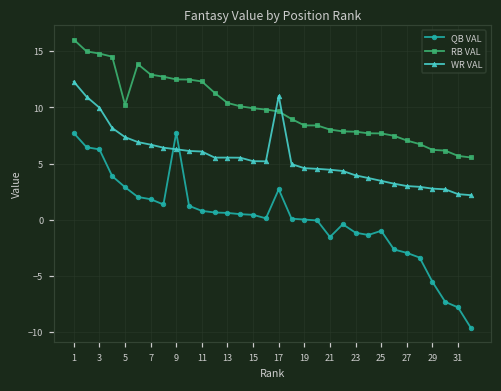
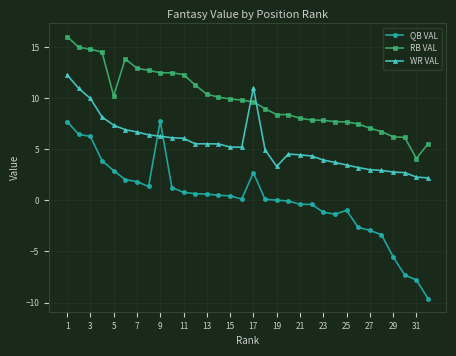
  {
    "QB VAL": {
      "1": 7.7,
      "3": 6.3,
      "5": 2.9,
      "7": 1.8,
      "9": 7.8,
      "11": 0.8,
      "13": 0.6,
      "15": 0.4,
      "17": 2.7,
      "19": 0.0,
-     "21": -1.5,
+     "21": -0.4,
      "23": -1.2,
      "25": -1.0,
      "27": -2.9,
      "29": -5.5,
      "31": -7.8
    },
    "RB VAL": {
      "1": 16.0,
      "3": 14.8,
      "5": 10.2,
      "7": 12.9,
      "9": 12.5,
      "11": 12.3,
      "13": 10.4,
      "15": 9.9,
      "17": 9.6,
      "19": 8.4,
      "21": 8.0,
      "23": 7.8,
      "25": 7.7,
      "27": 7.1,
      "29": 6.2,
-     "31": 5.7
+     "31": 4.1
    },
    "WR VAL": {
      "1": 12.3,
      "3": 10.0,
      "5": 7.4,
      "7": 6.7,
      "9": 6.3,
      "11": 6.1,
      "13": 5.5,
      "15": 5.2,
      "17": 11.0,
-     "19": 4.6,
+     "19": 3.3,
      "21": 4.5,
      "23": 4.0,
      "25": 3.5,
      "27": 3.0,
      "29": 2.8,
      "31": 2.3
    }
  }
